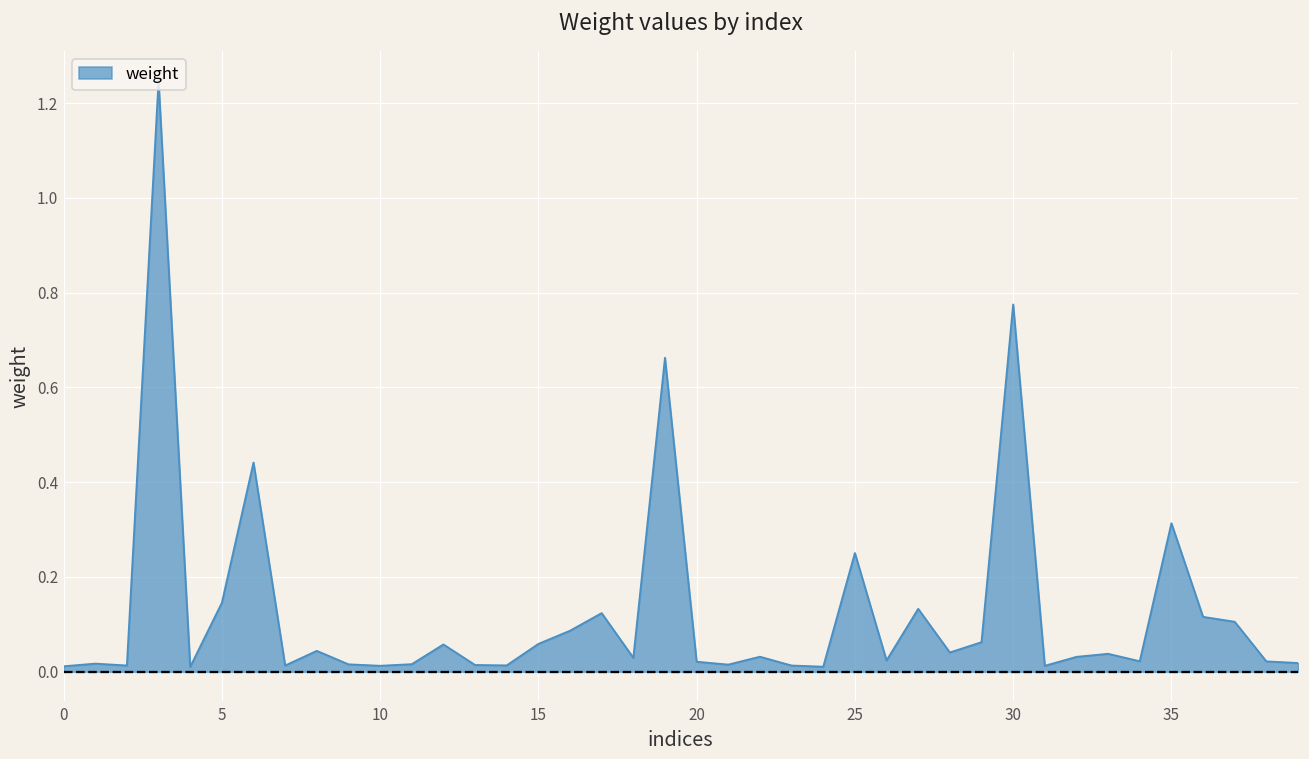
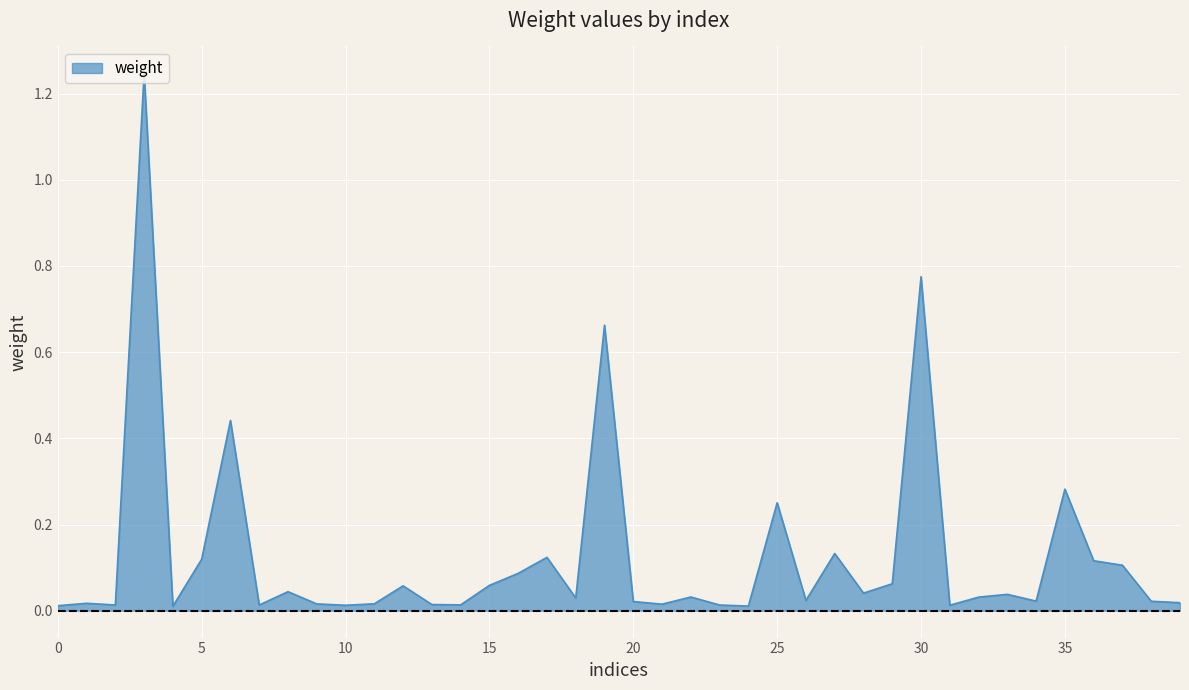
  {
    "0": 0.01,
-   "5": 0.15,
+   "5": 0.12,
    "10": 0.01,
    "15": 0.06,
    "20": 0.02,
    "25": 0.25,
    "30": 0.78,
-   "35": 0.31
+   "35": 0.28
  }
